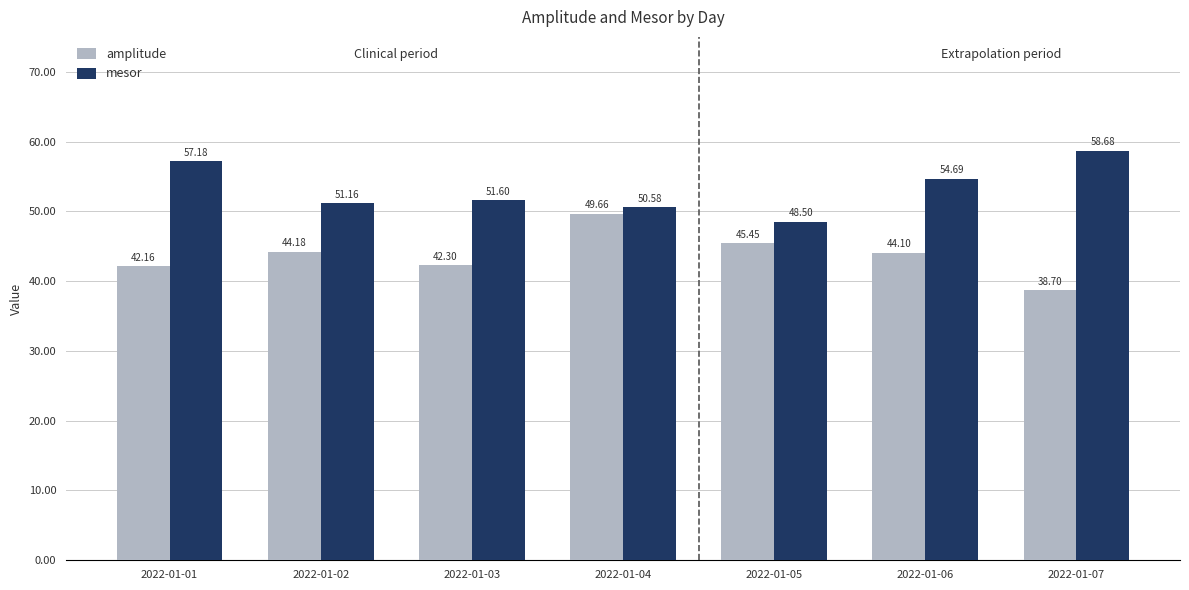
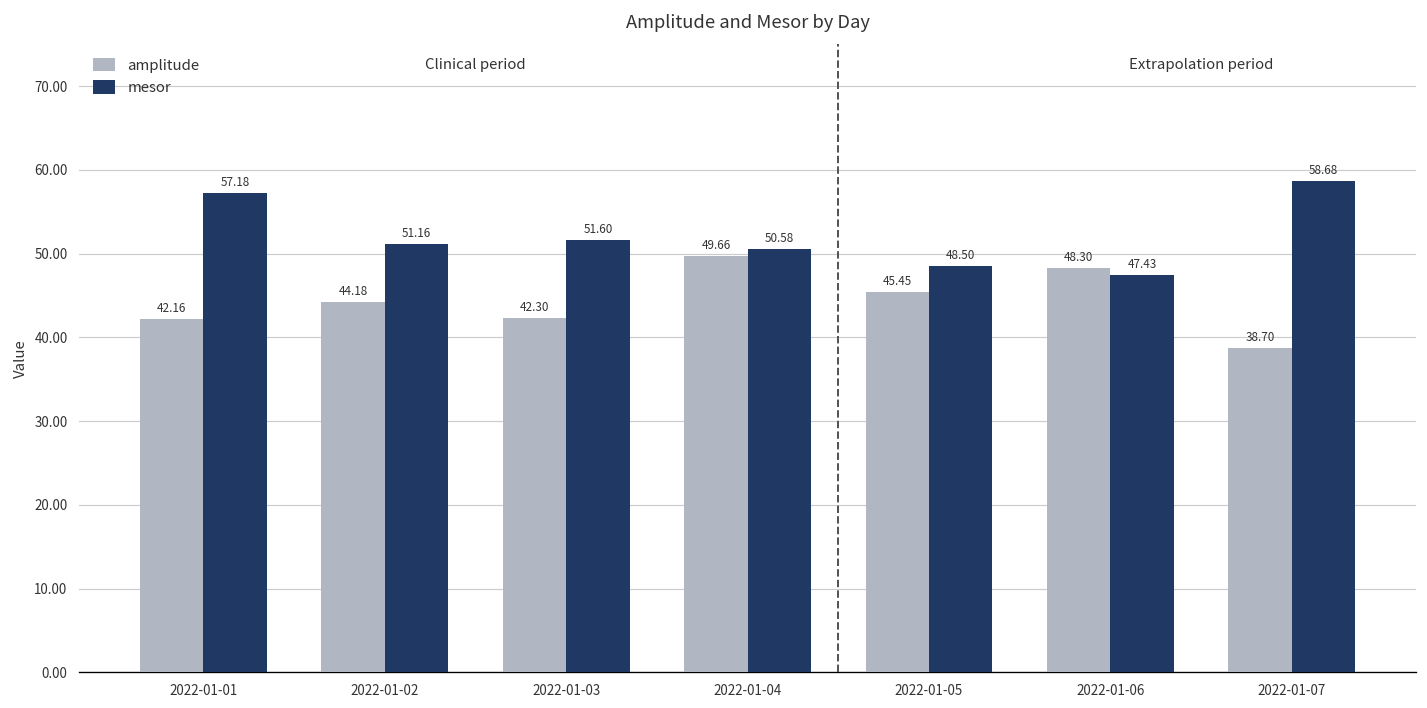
  {
    "amplitude": {
      "2022-01-01": 42.16,
      "2022-01-02": 44.18,
      "2022-01-03": 42.30,
      "2022-01-04": 49.66,
      "2022-01-05": 45.45,
-     "2022-01-06": 44.10,
+     "2022-01-06": 48.30,
      "2022-01-07": 38.70
    },
    "mesor": {
      "2022-01-01": 57.18,
      "2022-01-02": 51.16,
      "2022-01-03": 51.60,
      "2022-01-04": 50.58,
      "2022-01-05": 48.50,
-     "2022-01-06": 54.69,
+     "2022-01-06": 47.43,
      "2022-01-07": 58.68
    }
  }
